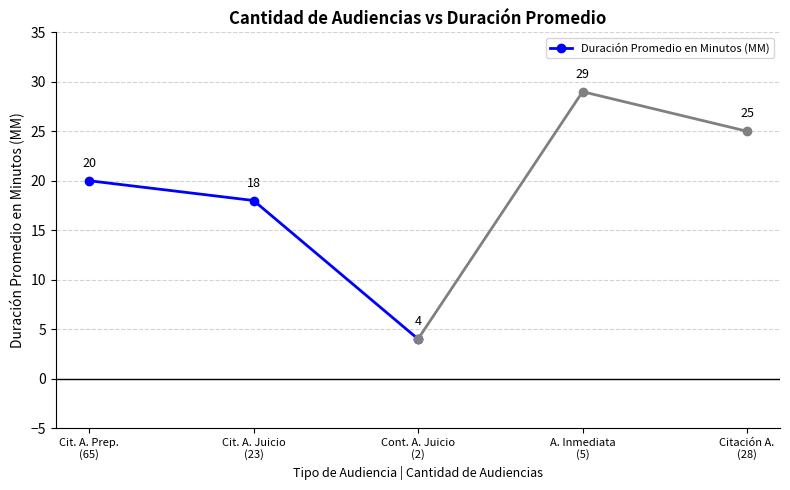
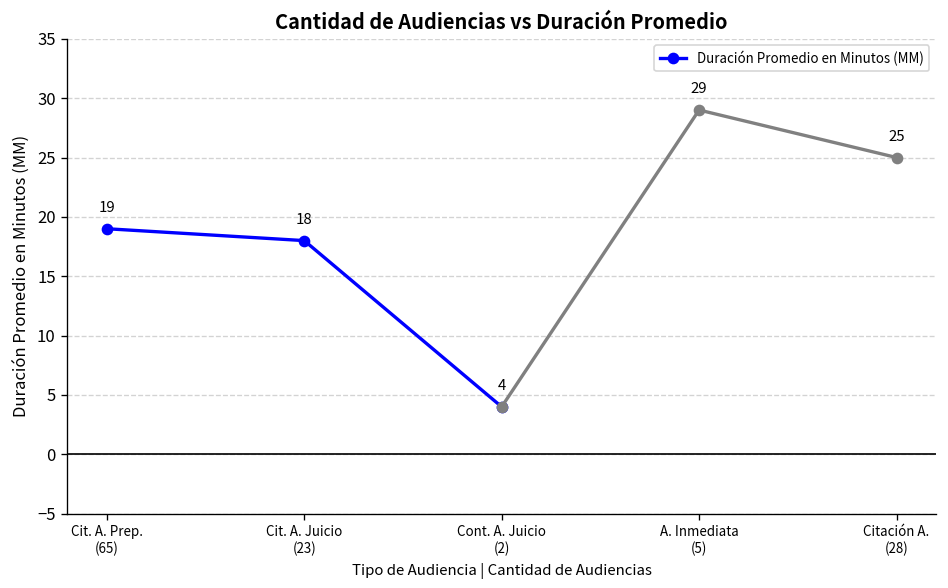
  {
    "Duración Promedio en Minutos (MM)": {
-     "Cit. A. Prep. (65)": 20,
+     "Cit. A. Prep. (65)": 19,
      "Cit. A. Juicio (23)": 18
    }
  }
